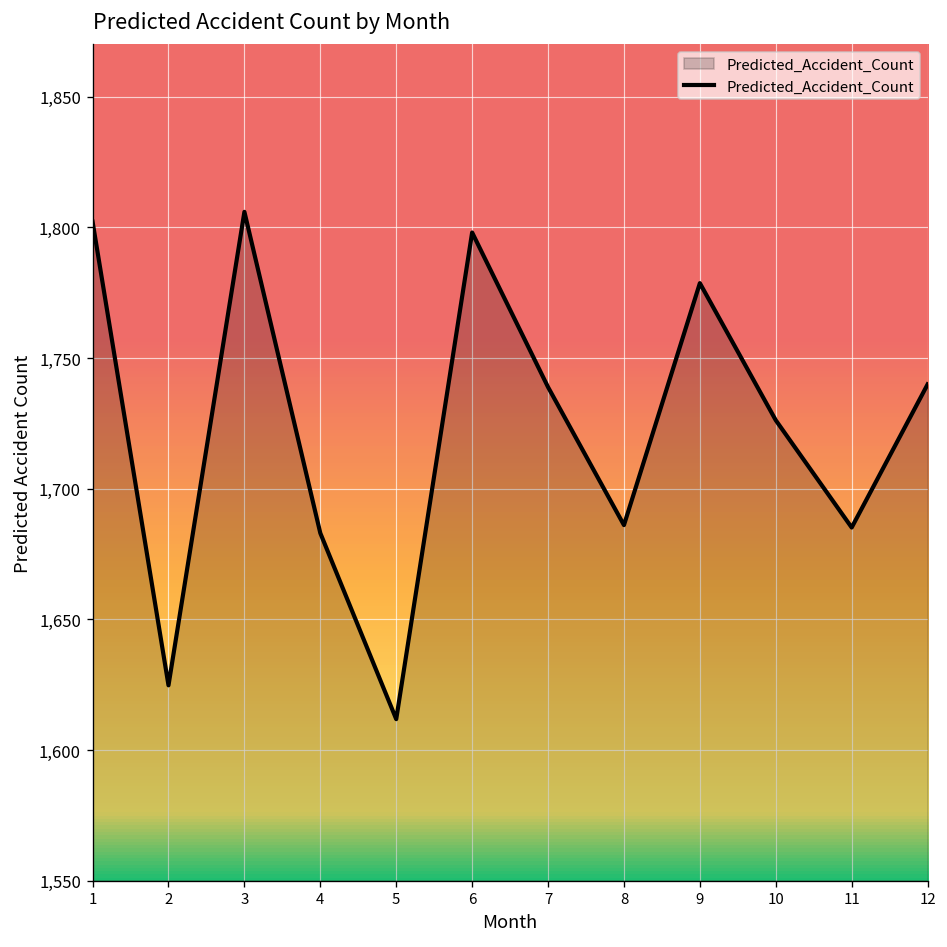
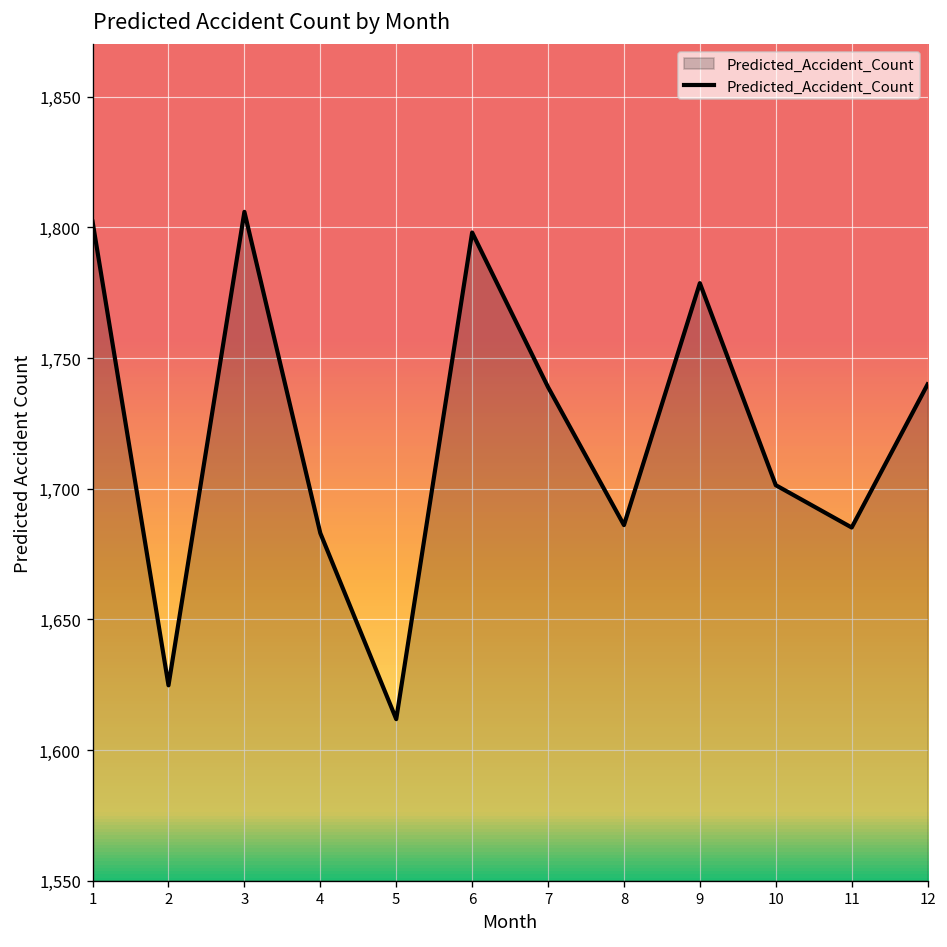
  {
    "1": "1,802",
    "2": "1,625",
    "3": "1,806",
    "4": "1,683",
    "5": "1,612",
    "6": "1,798",
    "7": "1,739",
    "8": "1,686",
    "9": "1,779",
-   "10": "1,726",
+   "10": "1,701",
    "11": "1,685",
    "12": "1,740"
  }
